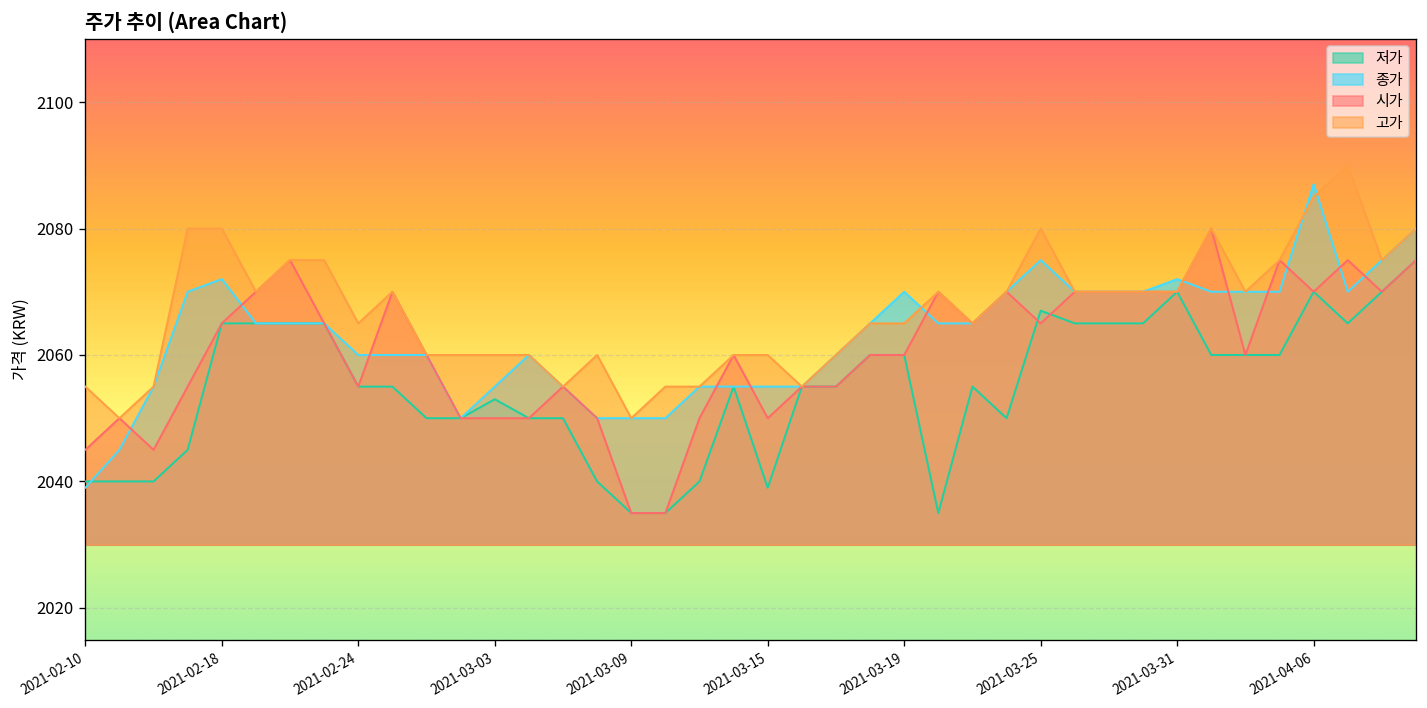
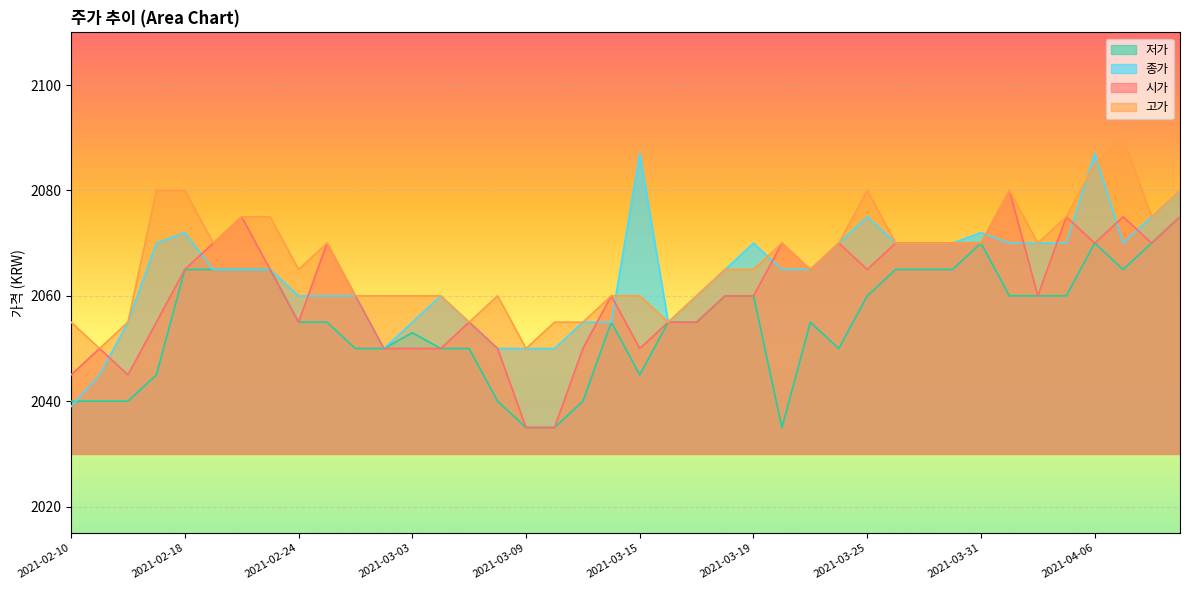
  {
    "저가": {
      "2021-02-10": 2040,
      "2021-03-03": 2053,
-     "2021-03-15": 2039,
-     "2021-03-25": 2067
+     "2021-03-15": 2045,
+     "2021-03-25": 2060
    },
    "종가": {
      "2021-02-10": 2039,
      "2021-02-18": 2072,
      "2021-02-24": 2060,
      "2021-03-03": 2055,
-     "2021-03-15": 2055,
+     "2021-03-15": 2087,
      "2021-03-19": 2070,
      "2021-03-25": 2075,
      "2021-03-31": 2072,
      "2021-04-06": 2087
    }
  }
